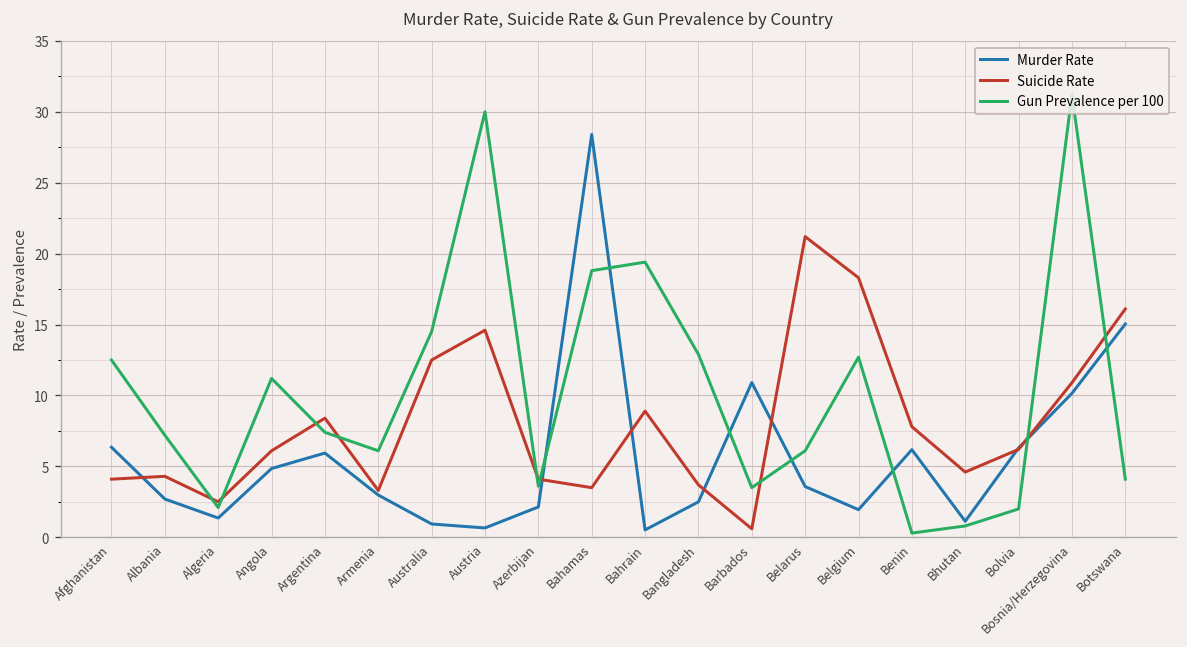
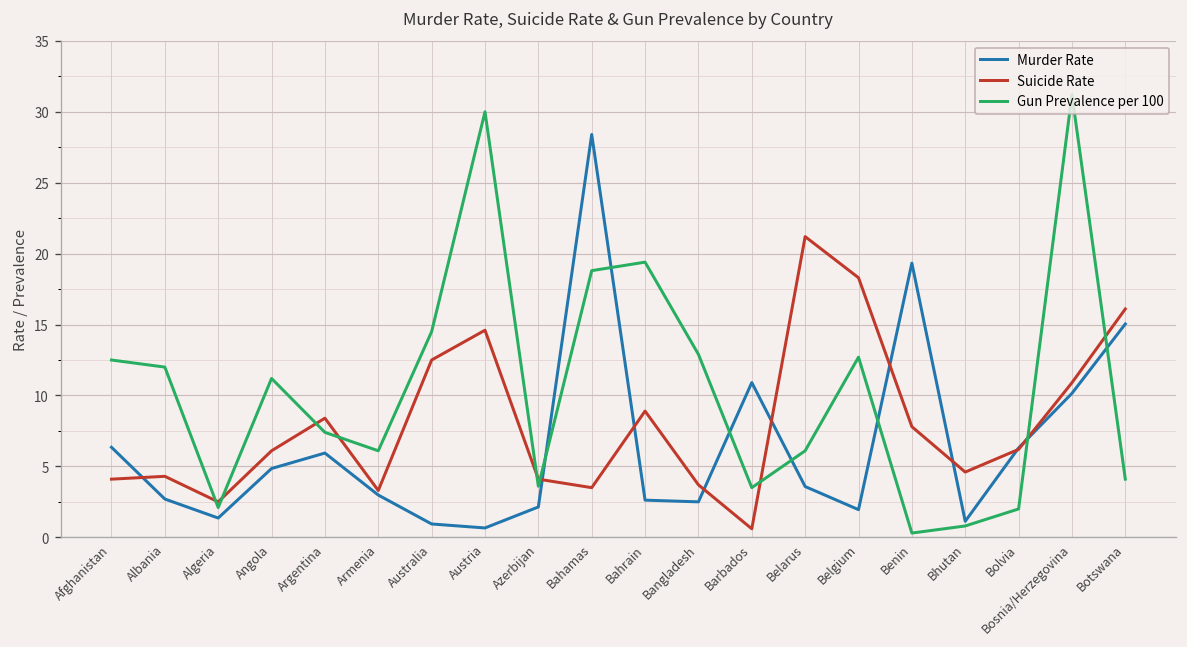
  {
    "Murder Rate": {
      "Afghanistan": 6.4,
      "Albania": 2.7,
      "Algeria": 1.4,
      "Angola": 4.9,
      "Argentina": 5.9,
      "Armenia": 3.0,
      "Australia": 0.9,
      "Austria": 0.7,
      "Azerbijan": 2.1,
      "Bahamas": 28.4,
-     "Bahrain": 0.5,
+     "Bahrain": 2.6,
      "Bangladesh": 2.5,
      "Barbados": 10.9,
      "Belarus": 3.6,
      "Belgium": 2.0,
-     "Benin": 6.2,
+     "Benin": 19.3,
      "Bhutan": 1.1,
      "Bosnia/Herzegovina": 10.2,
      "Botswana": 15.0
    },
    "Suicide Rate": {
      "Afghanistan": 4.1,
      "Albania": 4.3,
      "Algeria": 2.5,
      "Angola": 6.1,
      "Argentina": 8.4,
      "Armenia": 3.3,
      "Australia": 12.5,
      "Austria": 14.6,
      "Azerbijan": 4.1,
      "Bahamas": 3.5,
      "Bahrain": 8.9,
      "Bangladesh": 3.7,
      "Barbados": 0.6,
      "Belarus": 21.2,
      "Belgium": 18.3,
      "Benin": 7.8,
      "Bhutan": 4.6,
      "Bosnia/Herzegovina": 10.9,
      "Botswana": 16.1
    },
    "Gun Prevalence per 100": {
      "Afghanistan": 12.5,
-     "Albania": 7.2,
+     "Albania": 12.0,
      "Algeria": 2.1,
      "Angola": 11.2,
      "Argentina": 7.4,
      "Armenia": 6.1,
      "Australia": 14.5,
      "Austria": 30.0,
      "Azerbijan": 3.6,
      "Bahamas": 18.8,
      "Bahrain": 19.4,
      "Bangladesh": 12.9,
      "Barbados": 3.5,
      "Belarus": 6.1,
      "Belgium": 12.7,
      "Benin": 0.3,
      "Bhutan": 0.8,
      "Bolvia": 2.0,
      "Botswana": 4.1
    }
  }
